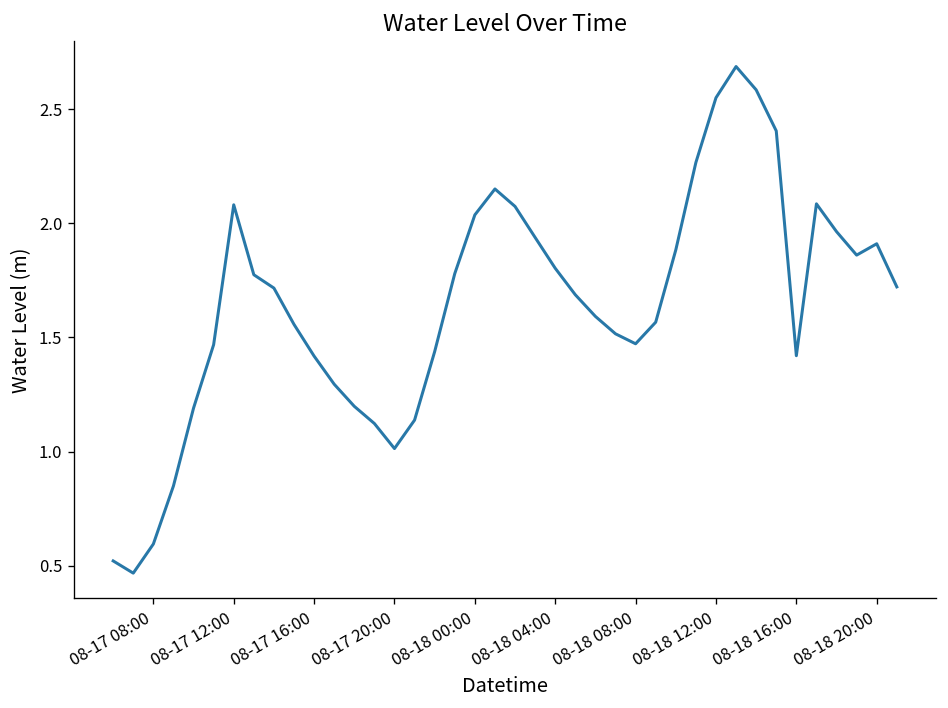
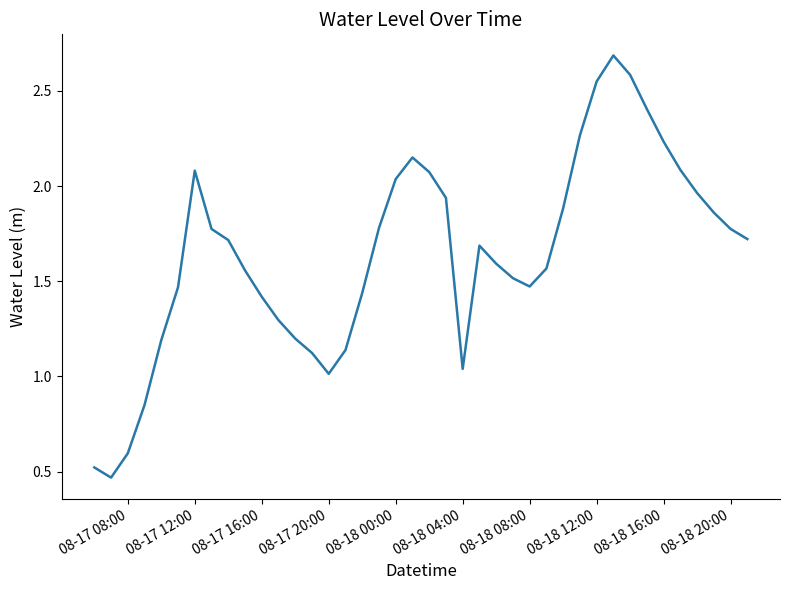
  {
    "08-17 08:00": 0.60,
    "08-17 12:00": 2.08,
    "08-17 16:00": 1.42,
    "08-17 20:00": 1.01,
    "08-18 00:00": 2.04,
-   "08-18 04:00": 1.80,
+   "08-18 04:00": 1.04,
    "08-18 08:00": 1.47,
    "08-18 12:00": 2.55,
-   "08-18 16:00": 1.42,
-   "08-18 20:00": 1.91
+   "08-18 16:00": 2.23,
+   "08-18 20:00": 1.77
  }
